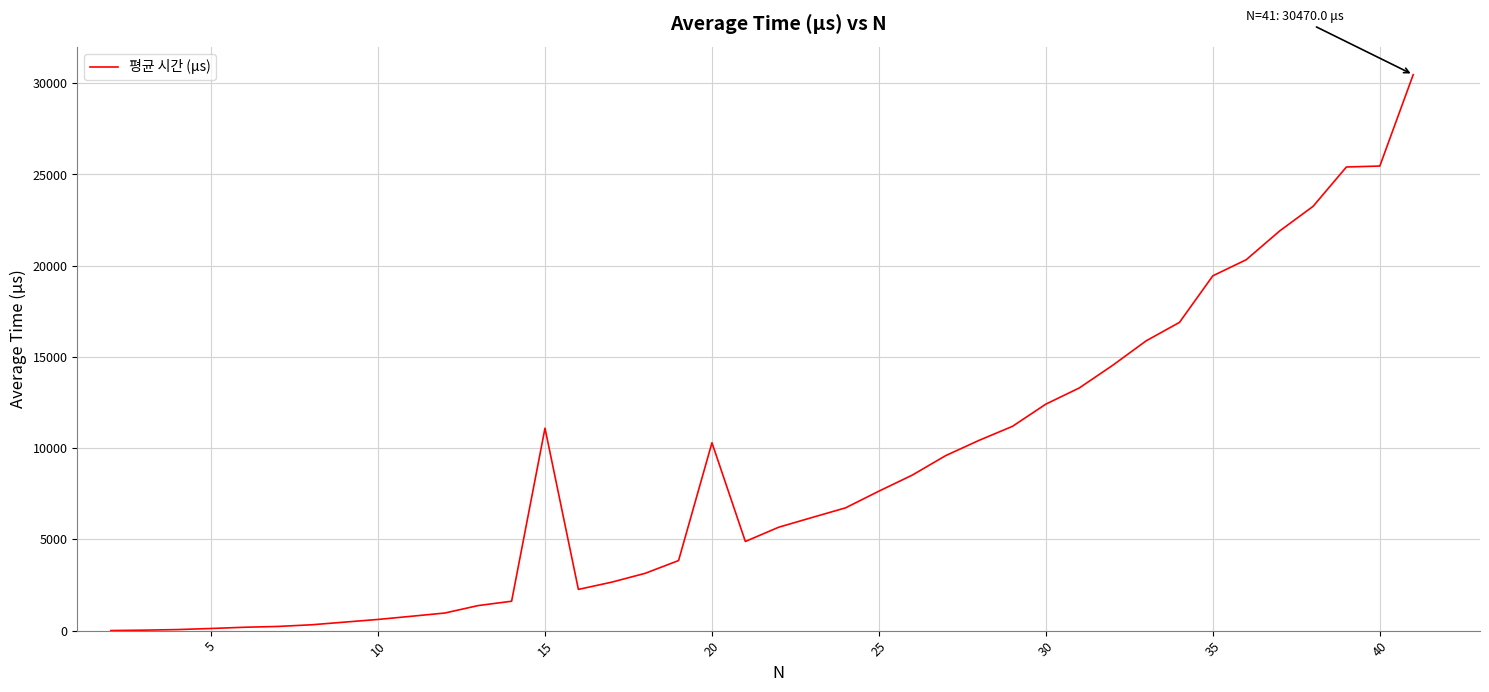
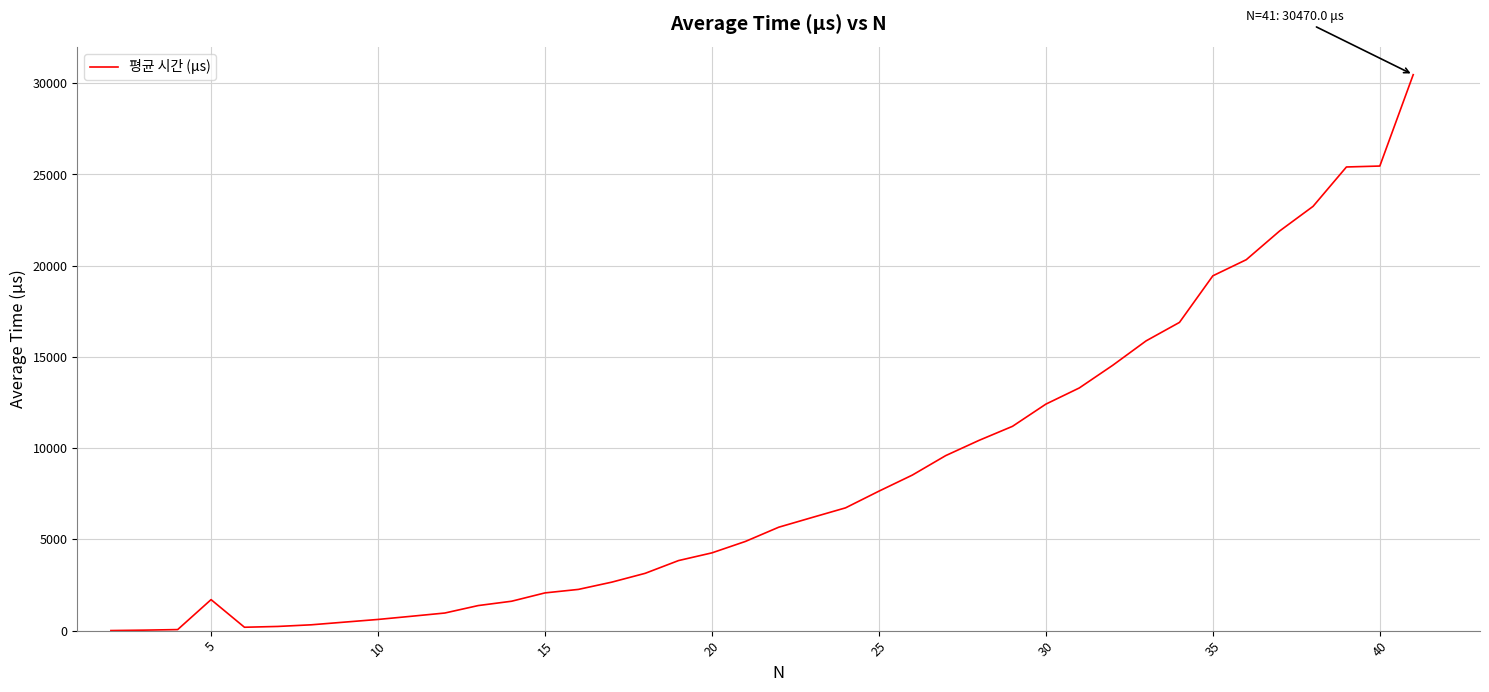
  {
-   "5": 100,
+   "5": 1700,
    "10": 600,
-   "15": 11100,
-   "20": 10300,
+   "15": 2100,
+   "20": 4300,
    "25": 7600,
    "30": 12400,
    "35": 19400,
    "40": 25500
  }
